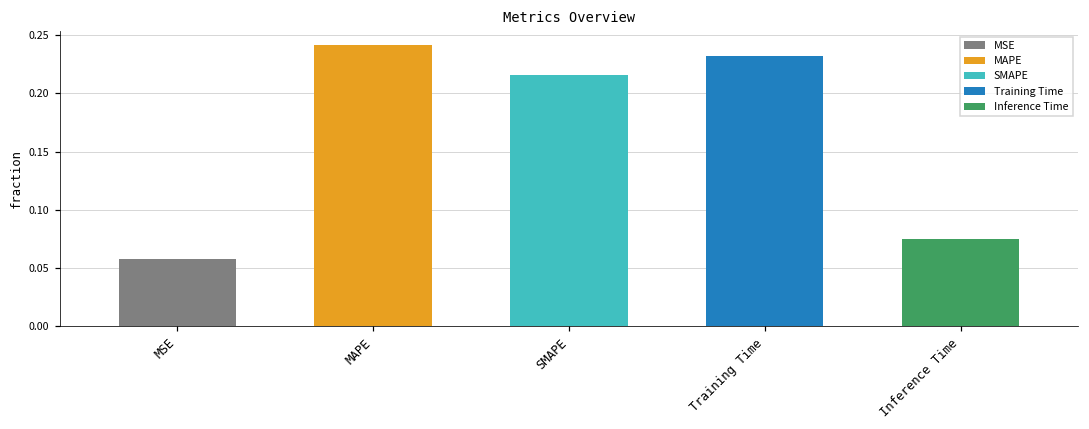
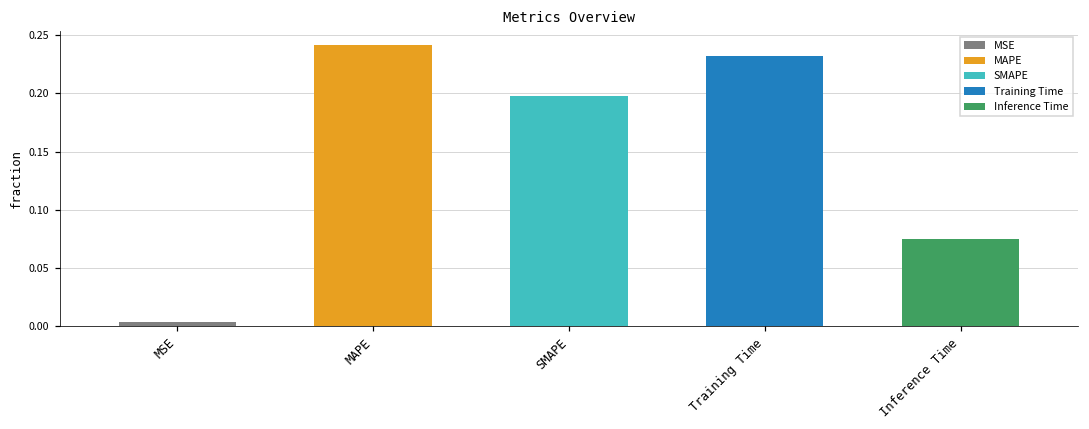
  {
-   "MSE": 0.057,
+   "MSE": 0.003,
    "MAPE": 0.241,
-   "SMAPE": 0.215,
+   "SMAPE": 0.198,
    "Training Time": 0.232,
    "Inference Time": 0.075
  }
